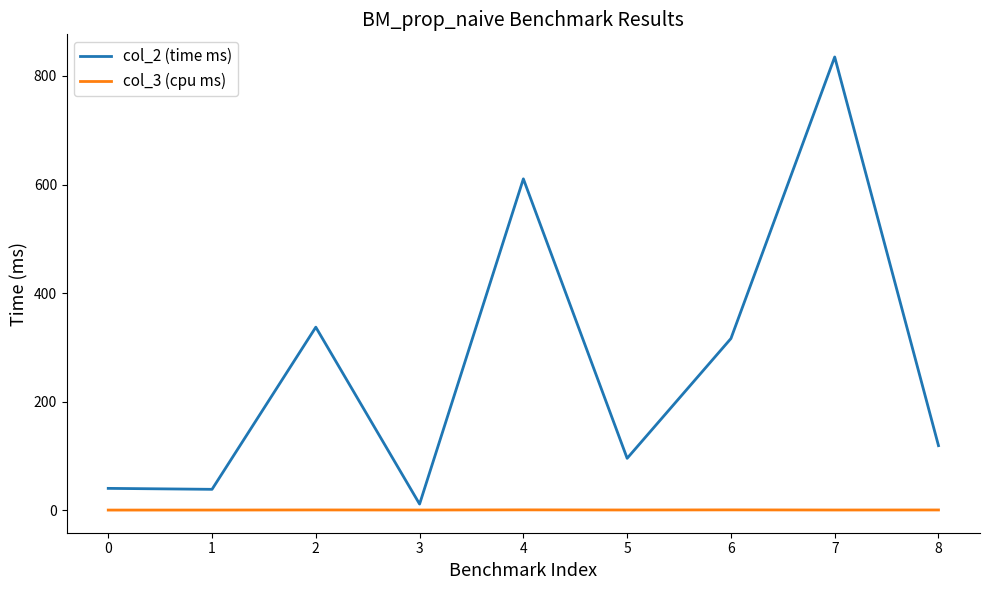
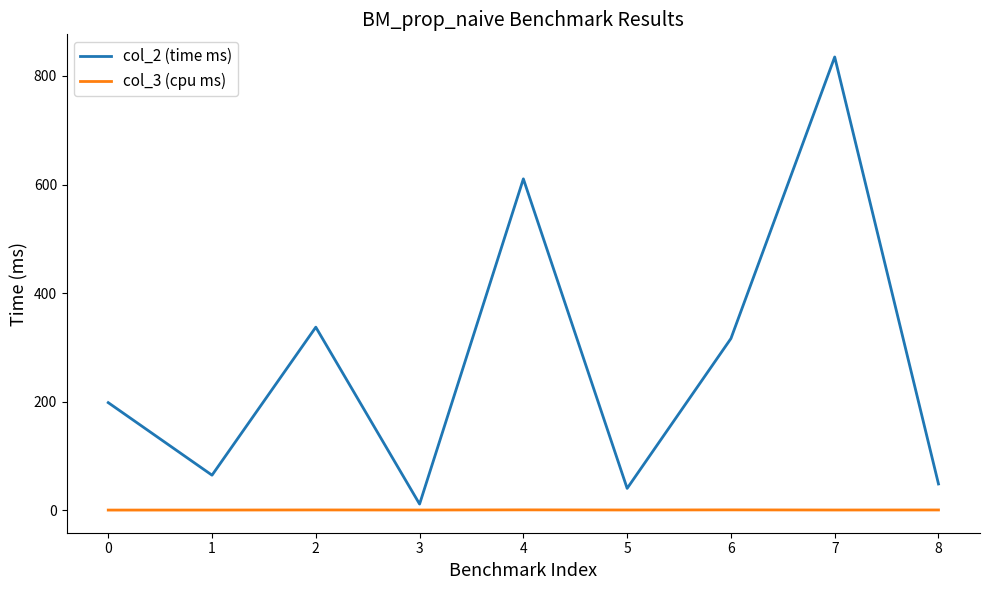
  {
    "col_2 (time ms)": {
-     "0": 40,
-     "1": 40,
+     "0": 200,
+     "1": 60,
      "2": 340,
      "3": 10,
      "4": 610,
-     "5": 100,
+     "5": 40,
      "6": 320,
      "7": 830,
-     "8": 120
+     "8": 50
    },
    "col_3 (cpu ms)": {
      "0": 0,
      "1": 0,
      "2": 0,
      "3": 0,
      "4": 0,
      "5": 0,
      "6": 0,
      "7": 0,
      "8": 0
    }
  }
